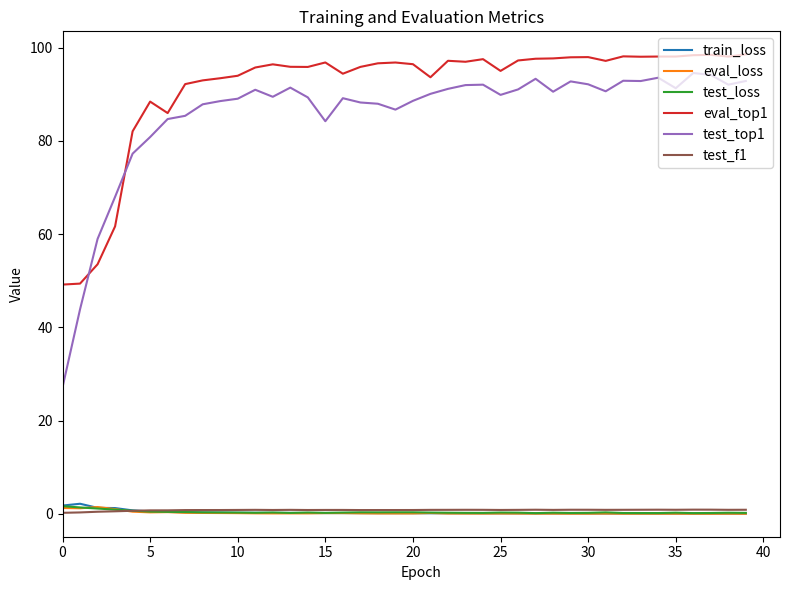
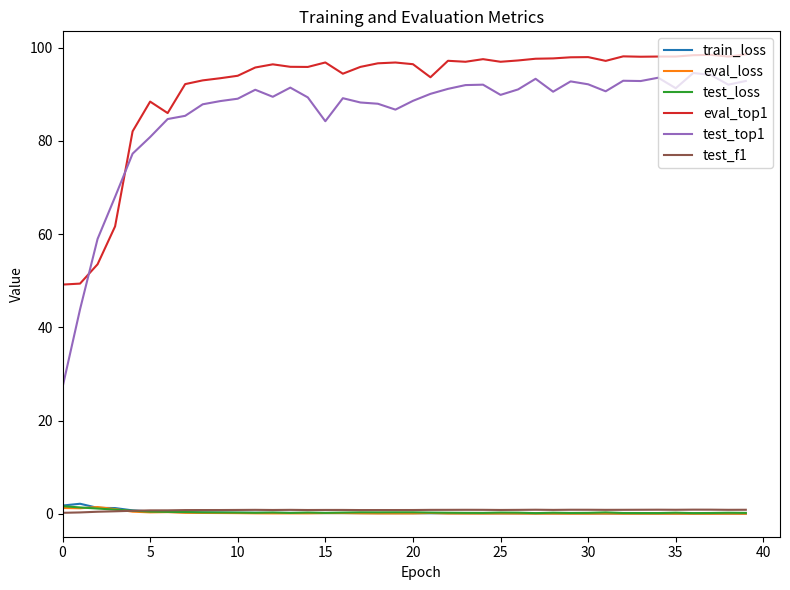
  {
    "eval_top1": {
      "0": 49,
      "5": 88,
      "10": 94,
      "15": 97,
      "20": 96,
-     "25": 95,
+     "25": 97,
      "30": 98
    },
    "test_top1": {
      "0": 27,
      "5": 81,
      "10": 89,
      "15": 84,
      "20": 89,
      "25": 90,
      "30": 92
    },
    "test_f1": {
      "0": 0,
      "10": 1,
      "15": 1,
      "30": 1,
      "35": 1
    }
  }
